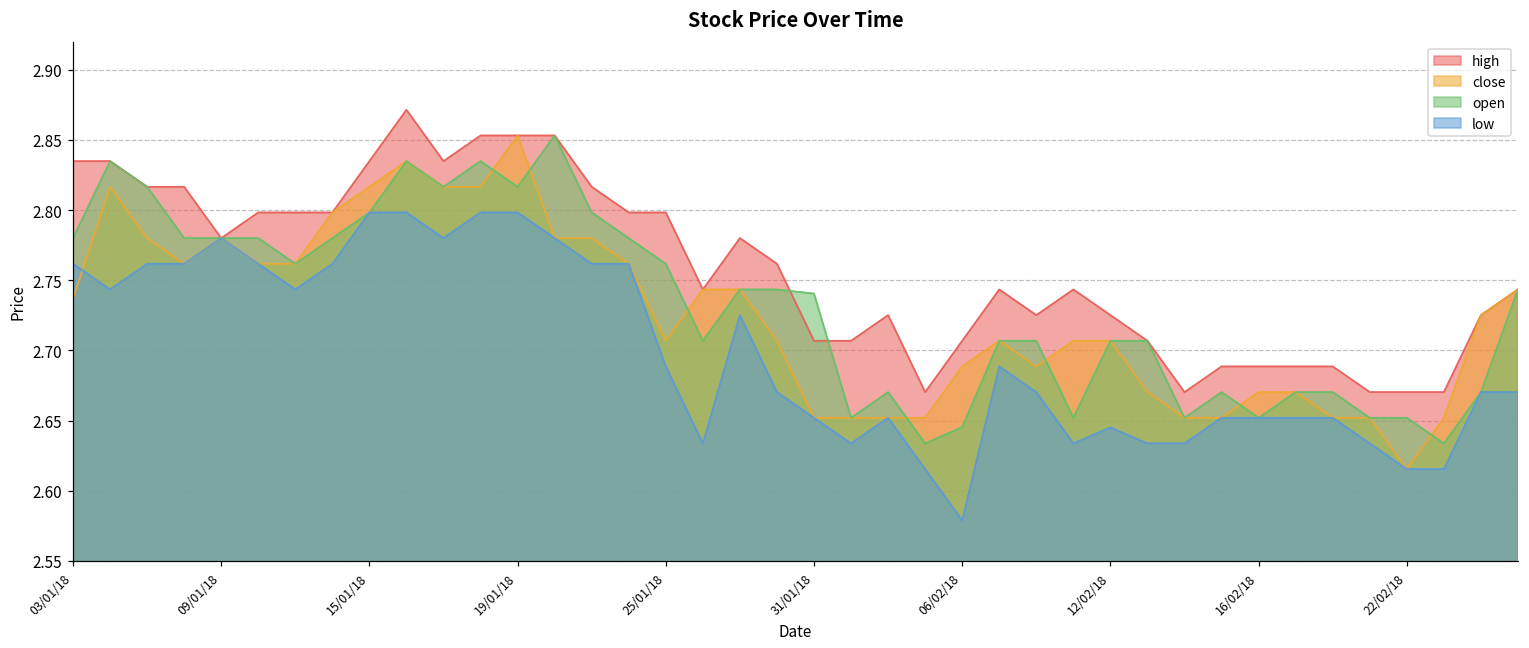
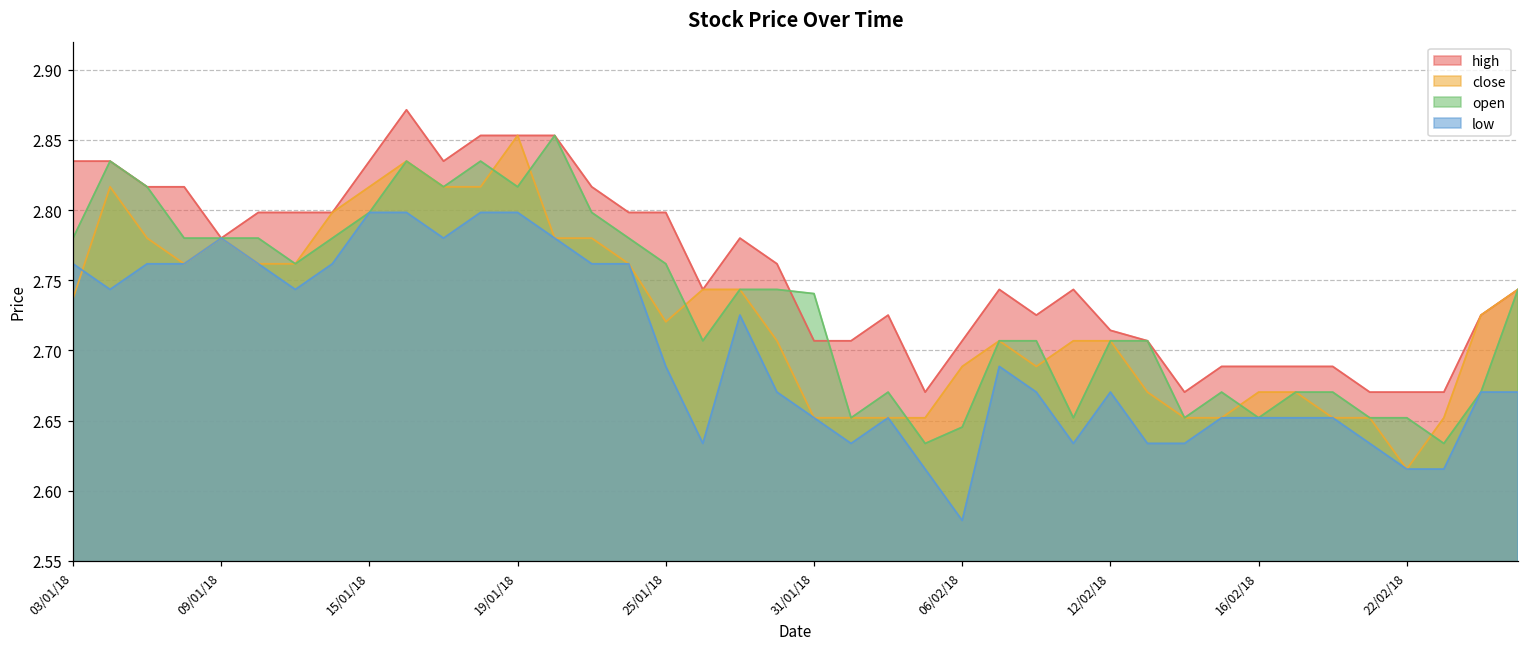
  {
    "high": {
      "03/01/18": 2.835,
      "15/01/18": 2.835,
      "25/01/18": 2.798,
      "31/01/18": 2.707,
      "06/02/18": 2.707,
-     "12/02/18": 2.725,
+     "12/02/18": 2.714,
      "16/02/18": 2.689,
      "22/02/18": 2.670
    },
    "close": {
      "03/01/18": 2.737,
      "15/01/18": 2.817,
-     "25/01/18": 2.707,
+     "25/01/18": 2.720,
      "06/02/18": 2.689,
      "16/02/18": 2.670
    },
    "open": {
      "03/01/18": 2.780,
      "19/01/18": 2.817,
      "25/01/18": 2.762,
      "31/01/18": 2.741,
      "06/02/18": 2.645,
      "22/02/18": 2.652
    },
    "low": {
      "03/01/18": 2.762,
      "19/01/18": 2.798,
      "25/01/18": 2.689,
      "06/02/18": 2.579,
-     "12/02/18": 2.645
+     "12/02/18": 2.670
    }
  }
